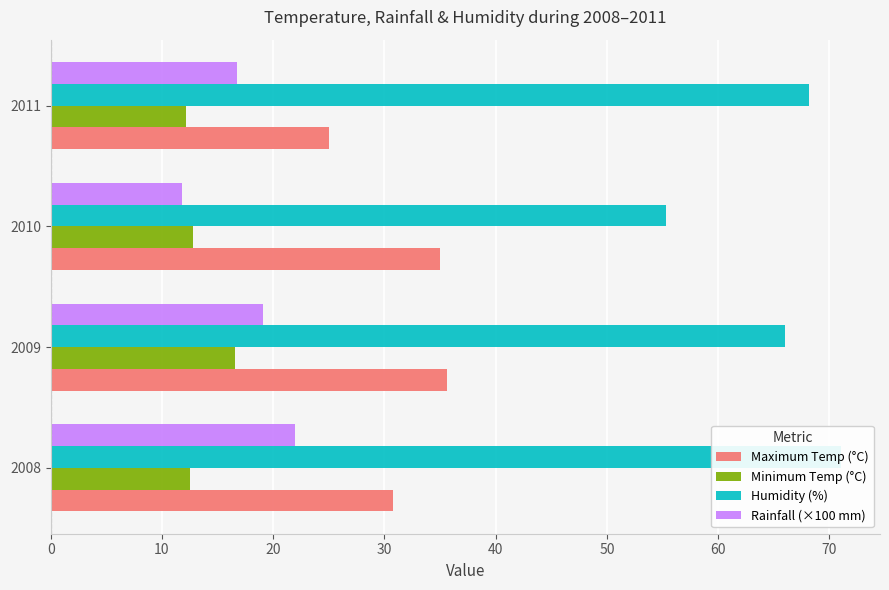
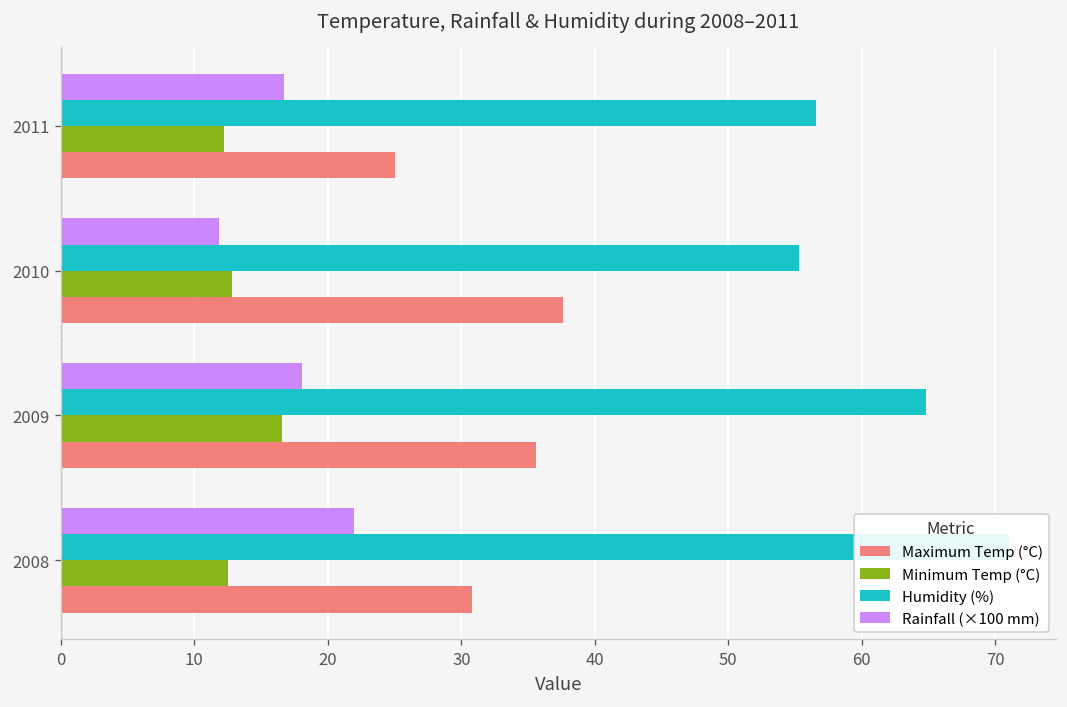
  {
    "Maximum Temp (°C)": {
      "2011": 25.0,
-     "2010": 35.0,
+     "2010": 37.6,
      "2009": 35.6,
      "2008": 30.8
    },
    "Minimum Temp (°C)": {
      "2011": 12.2,
      "2010": 12.8,
      "2009": 16.6,
      "2008": 12.5
    },
    "Humidity (%)": {
-     "2011": 68.2,
+     "2011": 56.6,
      "2010": 55.3,
-     "2009": 66.0
+     "2009": 64.8
    },
    "Rainfall (×100 mm)": {
      "2011": 16.7,
      "2010": 11.8,
-     "2009": 19.1,
+     "2009": 18.0,
      "2008": 22.0
    }
  }
